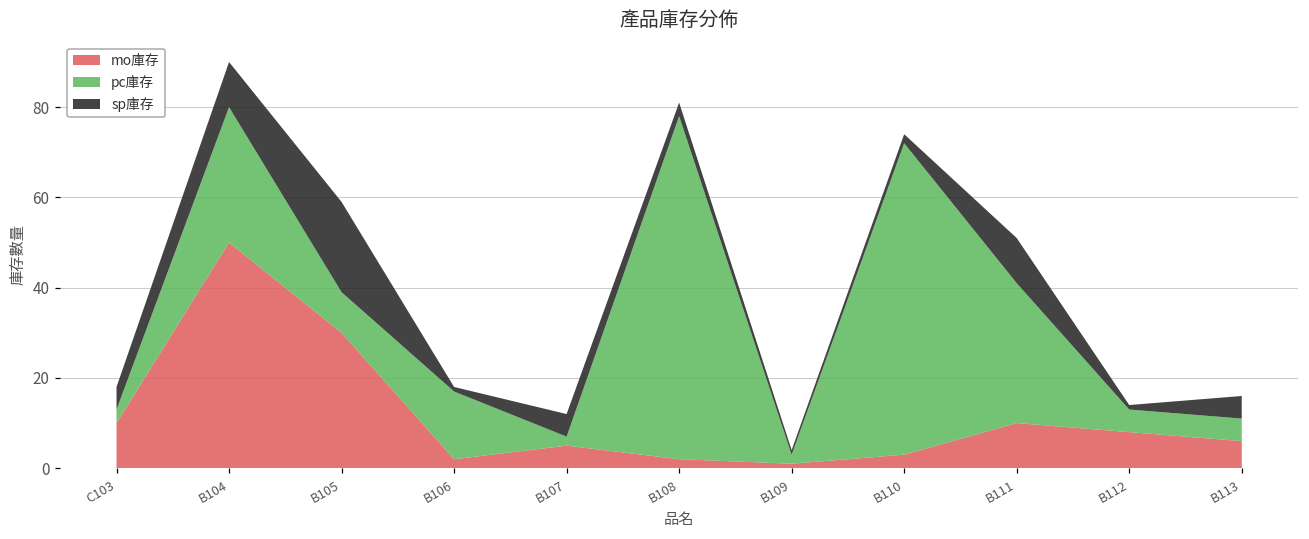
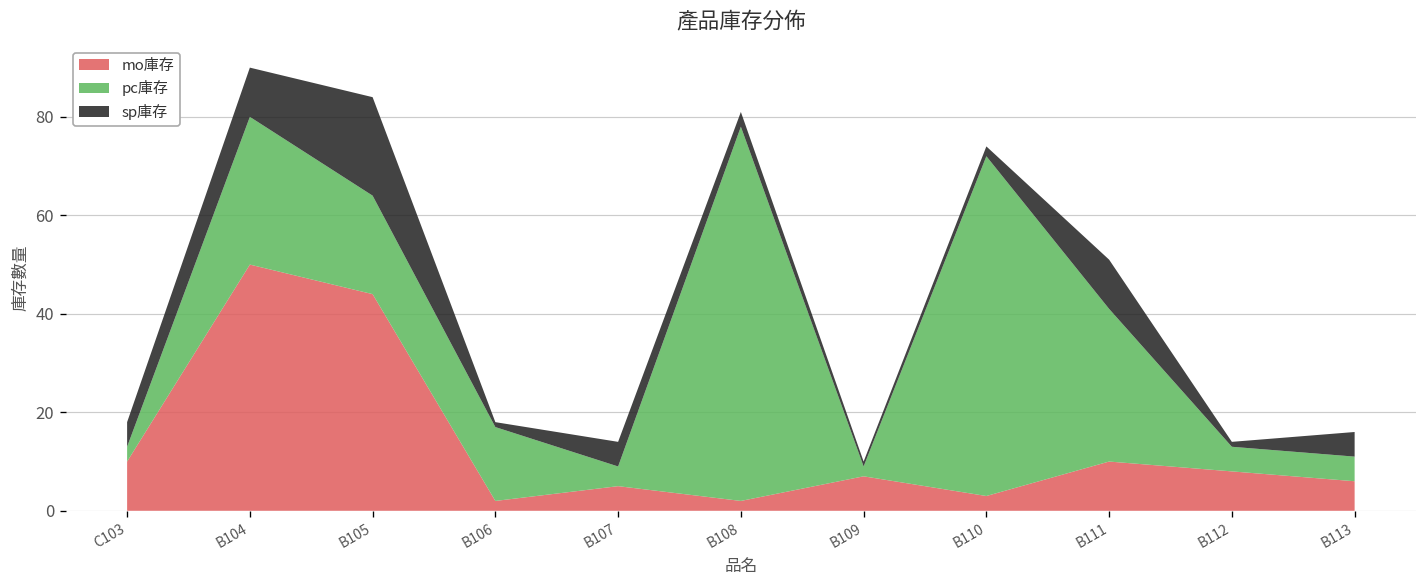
  {
    "mo庫存": {
      "C103": 10,
      "B104": 50,
-     "B105": 30,
+     "B105": 44,
      "B106": 2,
      "B107": 5,
      "B108": 2,
-     "B109": 1,
+     "B109": 7,
      "B110": 3,
      "B111": 10,
      "B112": 8,
      "B113": 6
    },
    "pc庫存": {
      "C103": 3,
      "B104": 30,
-     "B105": 9,
+     "B105": 20,
      "B106": 15,
-     "B107": 2,
+     "B107": 4,
      "B108": 76,
      "B109": 2,
      "B110": 69,
      "B111": 31,
      "B112": 5,
      "B113": 5
    },
    "sp庫存": {
      "C103": 5,
      "B104": 10,
      "B105": 20,
      "B106": 1,
      "B107": 5,
      "B108": 3,
      "B109": 1,
      "B110": 2,
      "B111": 10,
      "B112": 1,
      "B113": 5
    }
  }
